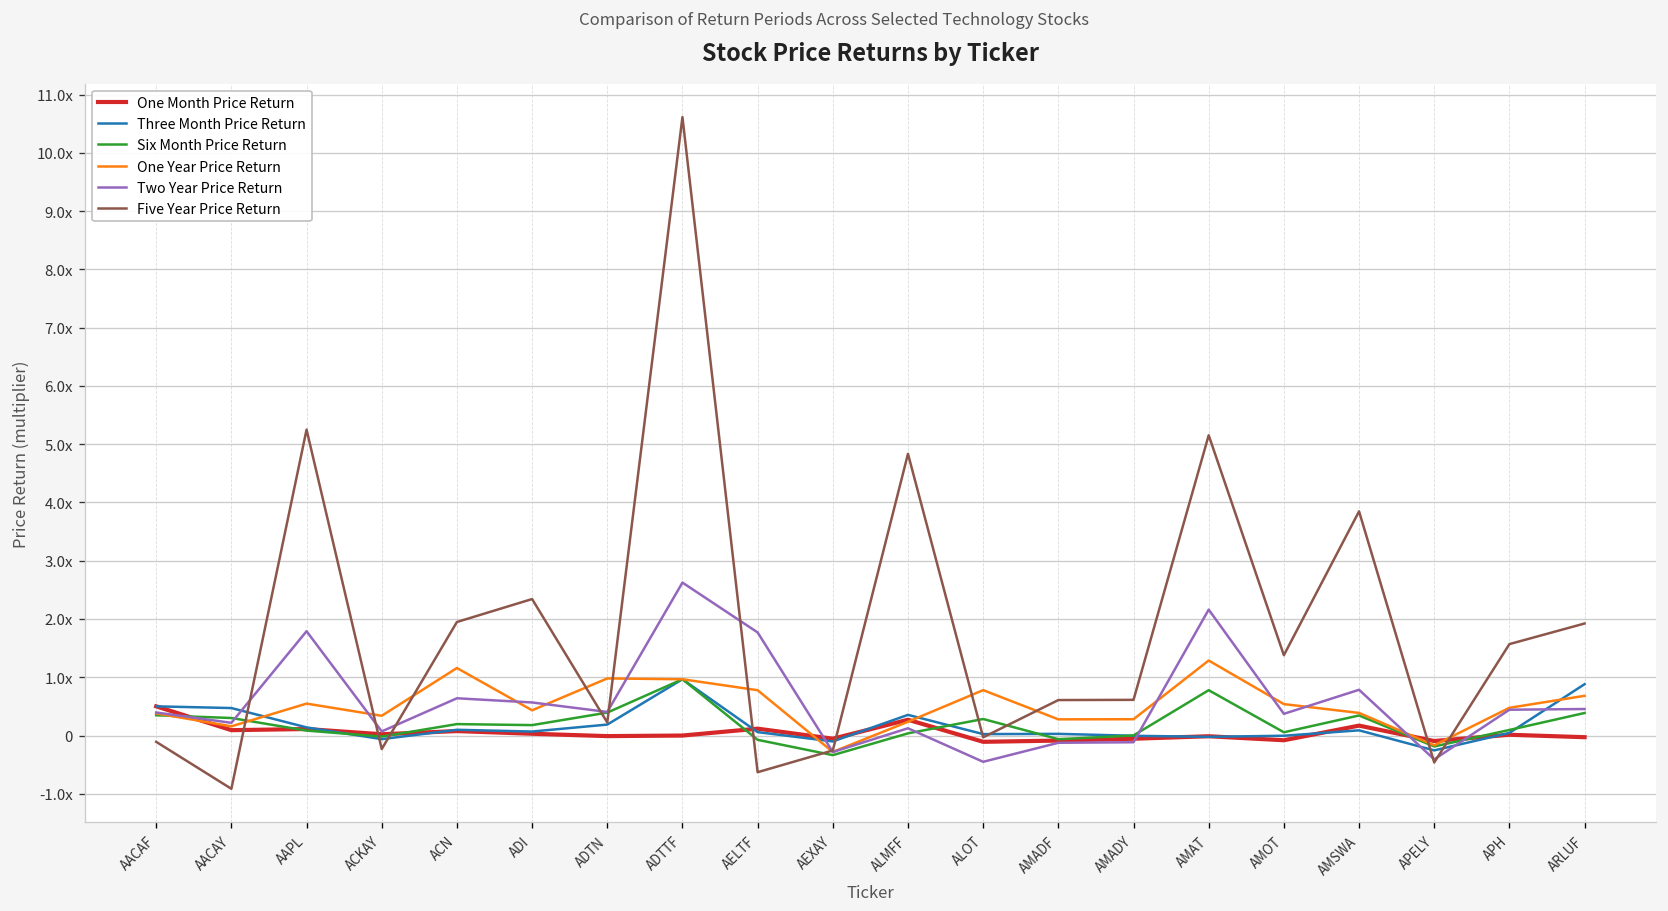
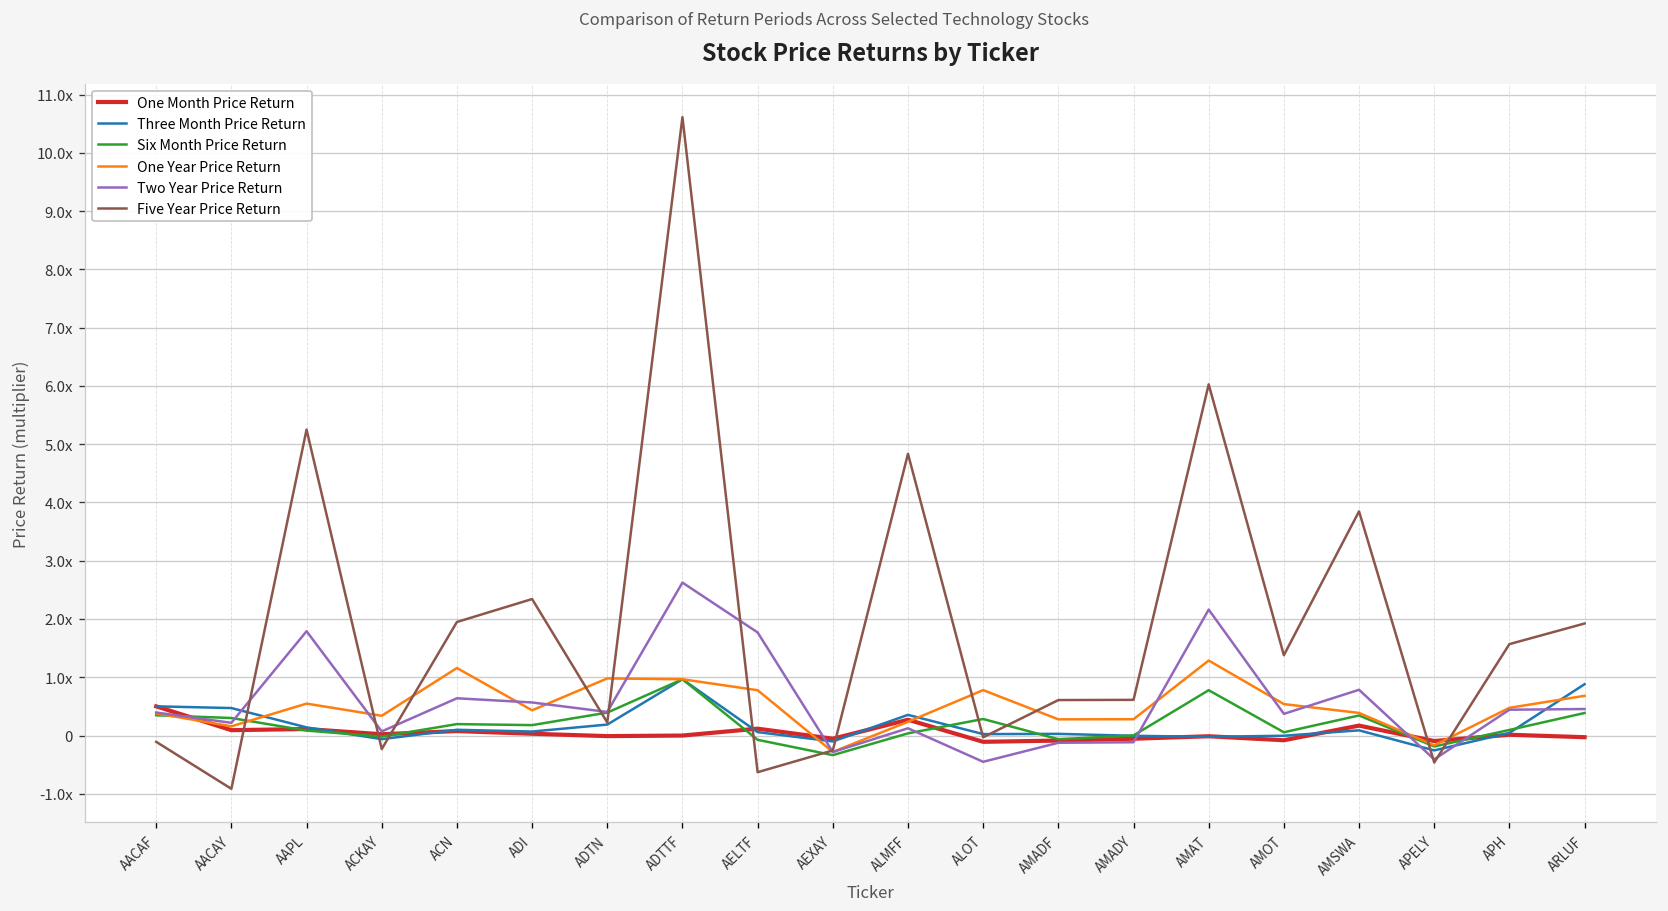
  {
    "One Month Price Return": {
      "AACAY": "0.1x",
      "ADTN": "0.0x",
      "ADTTF": "0.0x",
      "AELTF": "0.1x",
      "ALOT": "-0.1x",
      "AMOT": "-0.1x",
      "AMSWA": "0.2x",
      "APELY": "-0.1x",
      "ARLUF": "0.0x"
    },
    "Three Month Price Return": {
      "AACAY": "0.5x",
      "AELTF": "0.1x",
      "ALMFF": "0.4x",
      "ALOT": "0.0x",
      "AMADF": "0.0x",
      "AMOT": "0.0x",
      "AMSWA": "0.1x",
      "APELY": "-0.3x",
      "ARLUF": "0.9x"
    },
    "Six Month Price Return": {
      "AACAY": "0.3x",
      "ACN": "0.2x",
      "ADI": "0.2x",
      "AELTF": "-0.1x",
      "AEXAY": "-0.3x",
      "ALMFF": "0.0x",
      "ALOT": "0.3x",
      "AMAT": "0.8x",
      "AMOT": "0.1x",
      "ARLUF": "0.4x"
    },
    "One Year Price Return": {
      "AACAY": "0.2x",
      "AAPL": "0.5x",
      "ACKAY": "0.3x",
      "ACN": "1.2x",
      "ADI": "0.4x",
      "ADTN": "1.0x",
      "AELTF": "0.8x",
      "ALOT": "0.8x",
      "AMADF": "0.3x",
      "AMADY": "0.3x",
      "AMAT": "1.3x",
      "AMOT": "0.5x",
      "ARLUF": "0.7x"
    },
    "Two Year Price Return": {
      "AACAY": "0.2x",
      "AAPL": "1.8x",
      "ACN": "0.6x",
      "ADI": "0.6x",
      "ADTTF": "2.6x",
      "AELTF": "1.8x",
      "ALMFF": "0.1x",
      "ALOT": "-0.5x",
      "AMADY": "-0.1x",
      "AMAT": "2.2x",
      "AMOT": "0.4x",
      "AMSWA": "0.8x",
      "APELY": "-0.4x",
      "ARLUF": "0.5x"
    },
    "Five Year Price Return": {
      "AACAF": "-0.1x",
      "AACAY": "-0.9x",
      "AAPL": "5.2x",
      "ACKAY": "-0.2x",
      "ACN": "1.9x",
      "ADI": "2.3x",
      "ADTTF": "10.6x",
      "AELTF": "-0.6x",
      "ALMFF": "4.8x",
      "ALOT": "0.0x",
      "AMADF": "0.6x",
      "AMADY": "0.6x",
-     "AMAT": "5.2x",
+     "AMAT": "6.0x",
      "AMOT": "1.4x",
      "AMSWA": "3.8x",
      "APELY": "-0.5x",
      "APH": "1.6x",
      "ARLUF": "1.9x"
    }
  }
